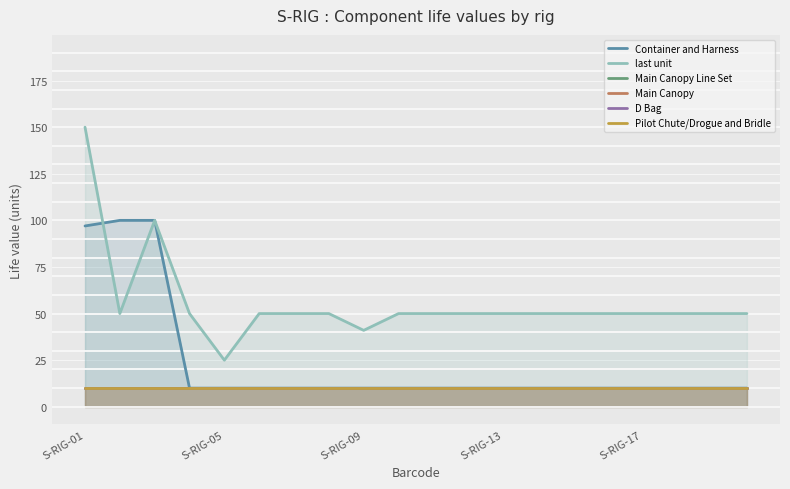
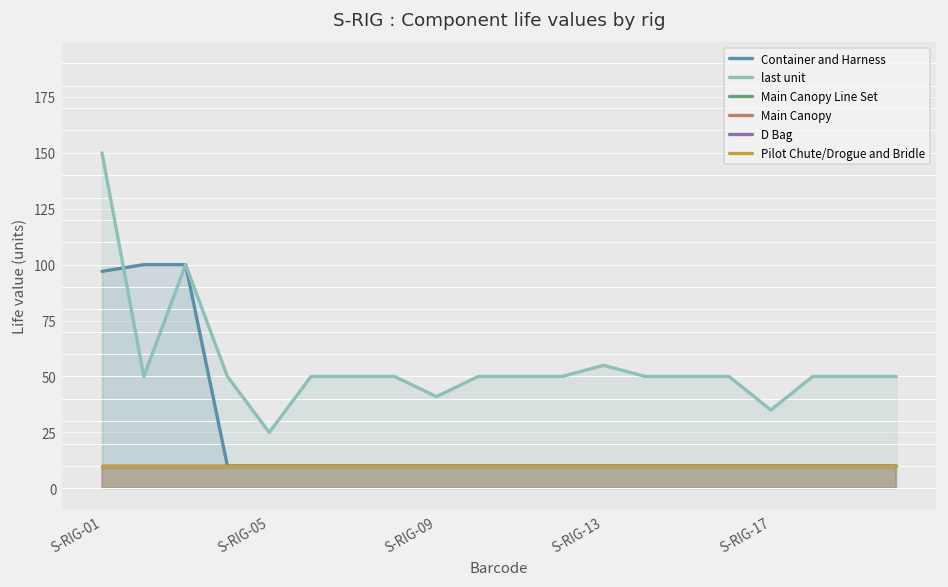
  {
    "Container and Harness": {
      "S-RIG-01": 97
    },
    "last unit": {
      "S-RIG-01": 150,
      "S-RIG-05": 25,
      "S-RIG-09": 41,
-     "S-RIG-13": 50,
-     "S-RIG-17": 50
+     "S-RIG-13": 55,
+     "S-RIG-17": 35
    },
    "Pilot Chute/Drogue and Bridle": {
      "S-RIG-01": 10
    }
  }
